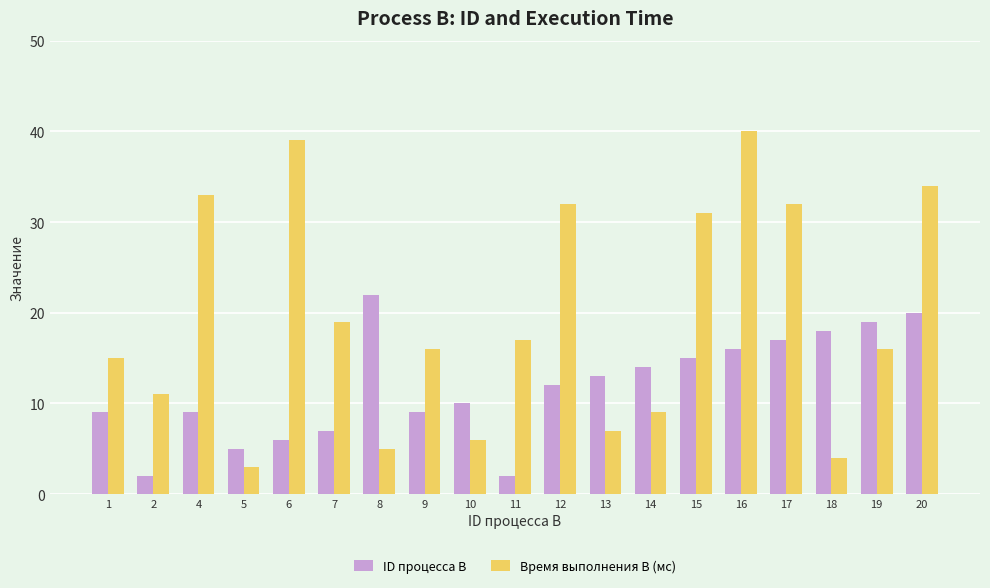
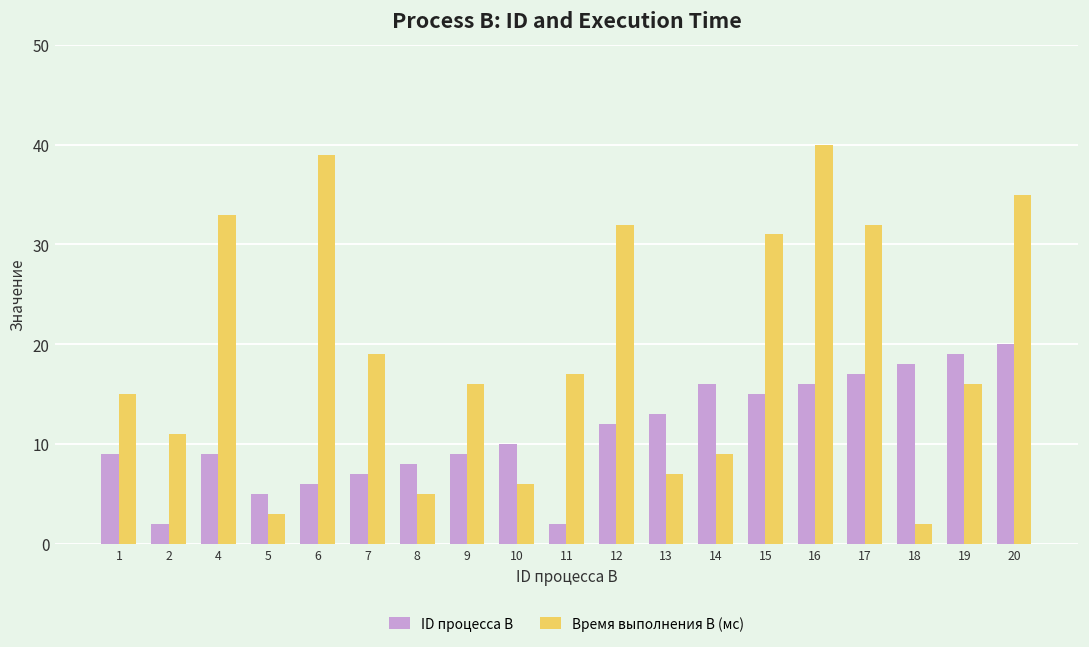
  {
    "ID процесса B": {
      "1": 9,
      "2": 2,
      "4": 9,
      "5": 5,
      "6": 6,
      "7": 7,
-     "8": 22,
+     "8": 8,
      "9": 9,
      "10": 10,
      "11": 2,
      "12": 12,
      "13": 13,
-     "14": 14,
+     "14": 16,
      "15": 15,
      "16": 16,
      "17": 17,
      "18": 18,
      "19": 19,
      "20": 20
    },
    "Время выполнения B (мс)": {
      "1": 15,
      "2": 11,
      "4": 33,
      "5": 3,
      "6": 39,
      "7": 19,
      "8": 5,
      "9": 16,
      "10": 6,
      "11": 17,
      "12": 32,
      "13": 7,
      "14": 9,
      "15": 31,
      "16": 40,
      "17": 32,
-     "18": 4,
+     "18": 2,
      "19": 16,
-     "20": 34
+     "20": 35
    }
  }
